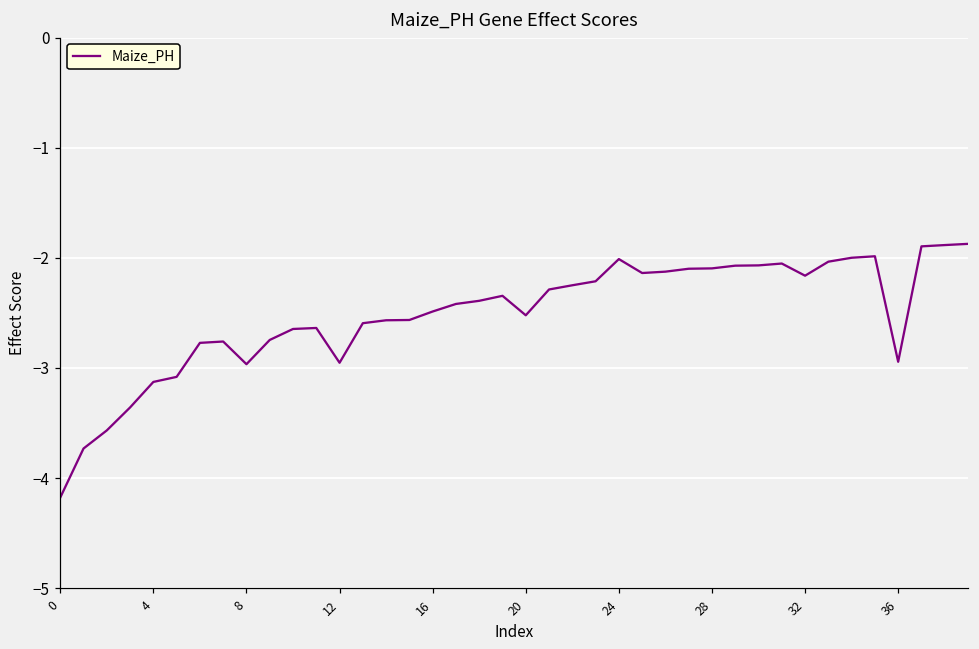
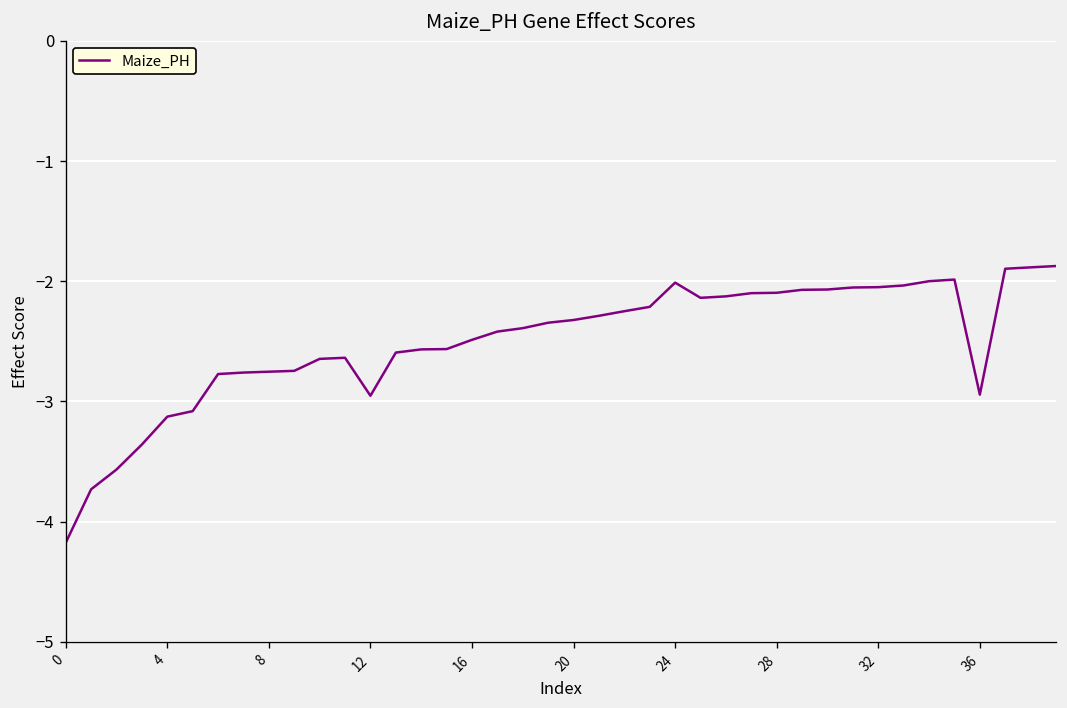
  {
    "0": -4.18,
    "4": -3.13,
-   "8": -2.97,
+   "8": -2.75,
    "12": -2.95,
    "16": -2.49,
-   "20": -2.52,
+   "20": -2.32,
    "24": -2.01,
    "28": -2.10,
-   "32": -2.16,
+   "32": -2.05,
    "36": -2.94
  }
